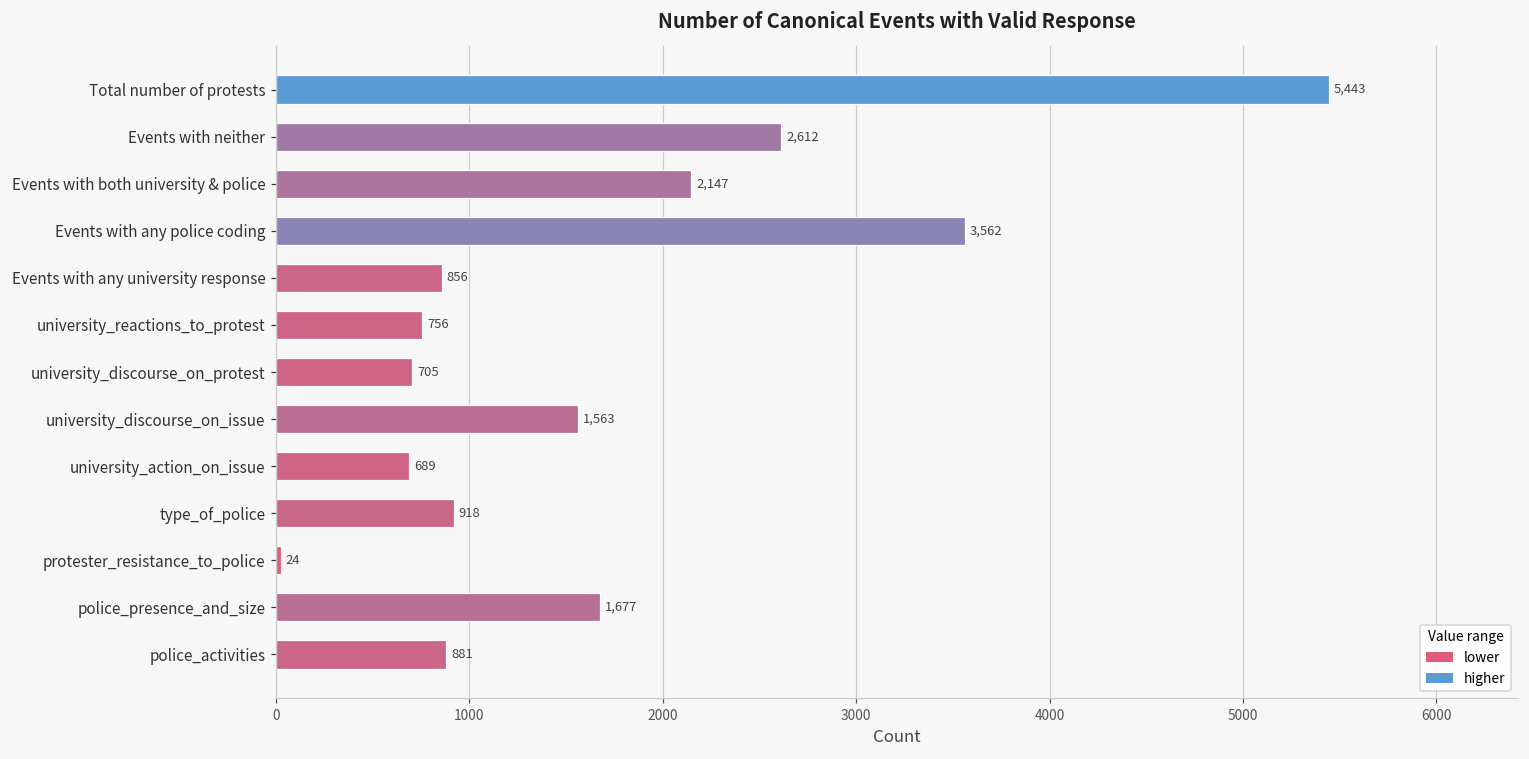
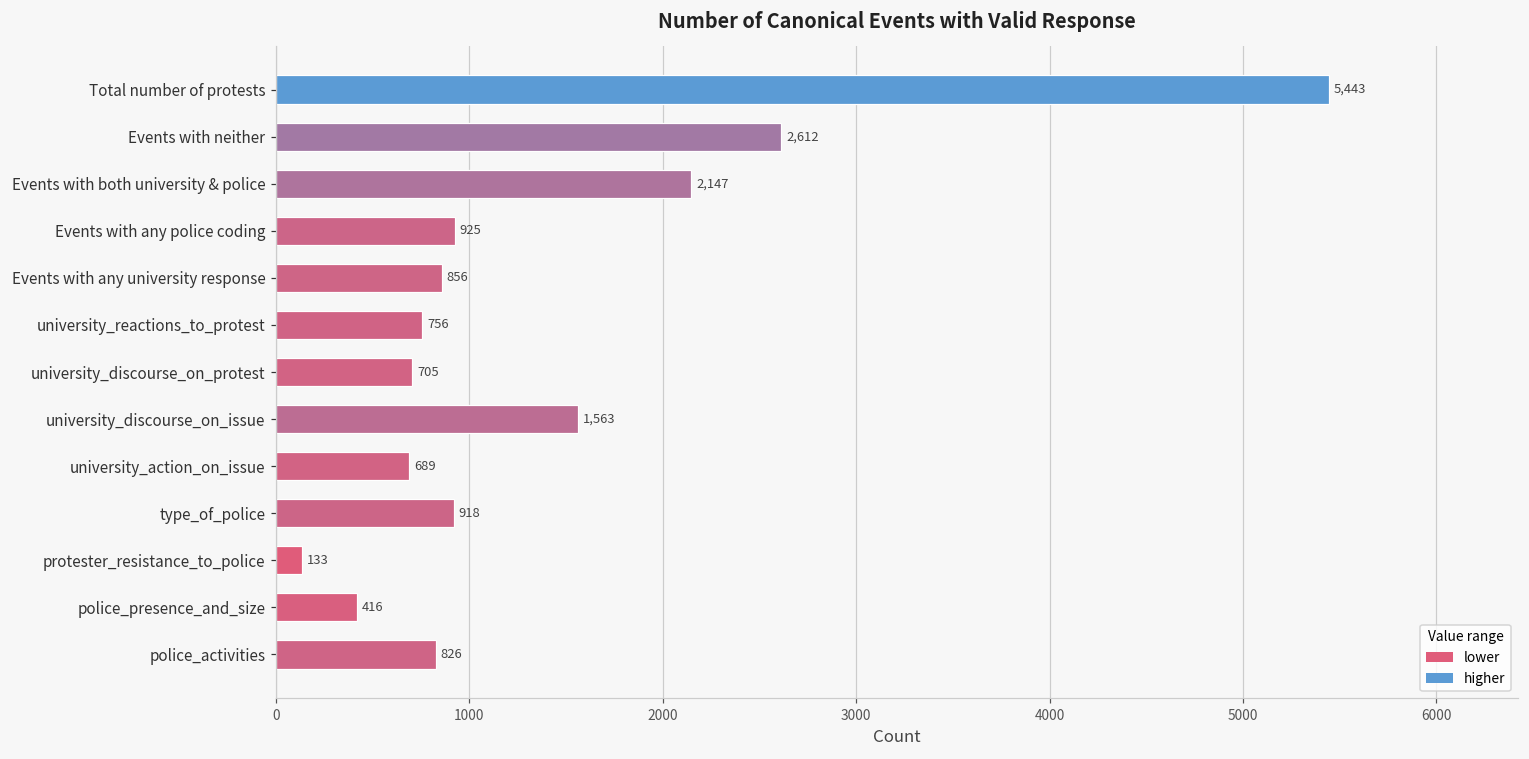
  {
    "Total number of protests": "5,443",
    "Events with neither": "2,612",
    "Events with both university & police": "2,147",
-   "Events with any police coding": "3,562",
+   "Events with any police coding": "925",
    "Events with any university response": "856",
    "university_reactions_to_protest": "756",
    "university_discourse_on_protest": "705",
    "university_discourse_on_issue": "1,563",
    "university_action_on_issue": "689",
    "type_of_police": "918",
-   "protester_resistance_to_police": "24",
-   "police_presence_and_size": "1,677",
-   "police_activities": "881"
+   "protester_resistance_to_police": "133",
+   "police_presence_and_size": "416",
+   "police_activities": "826"
  }
